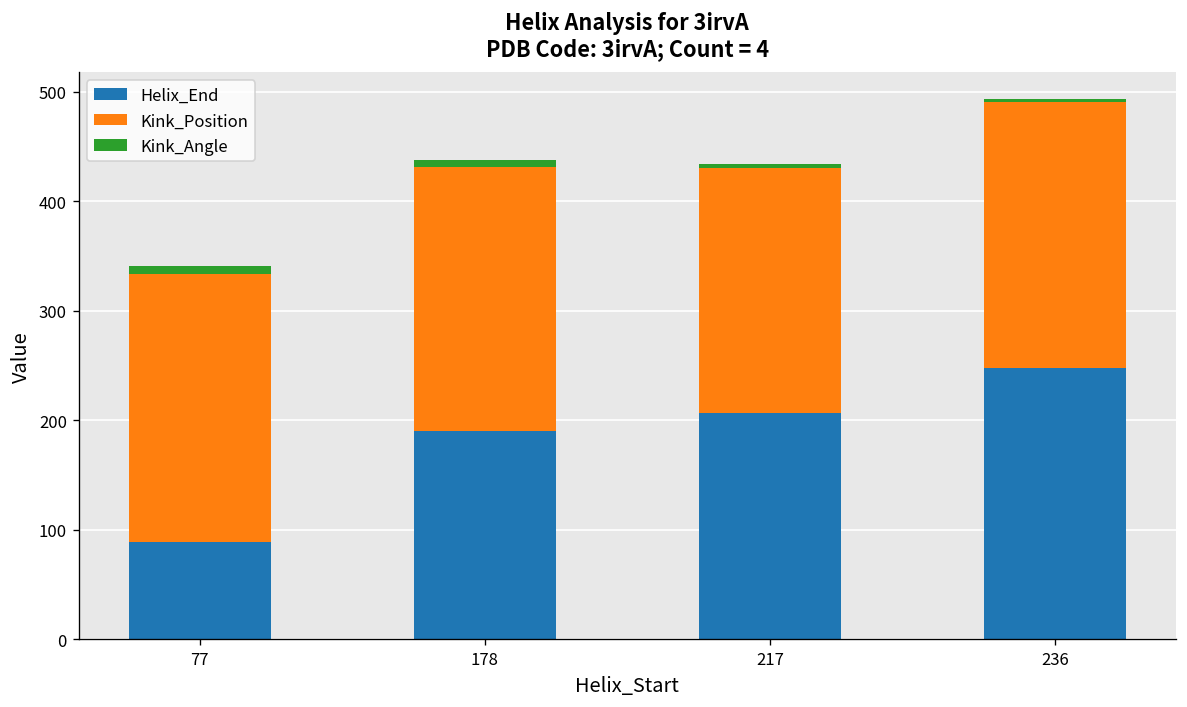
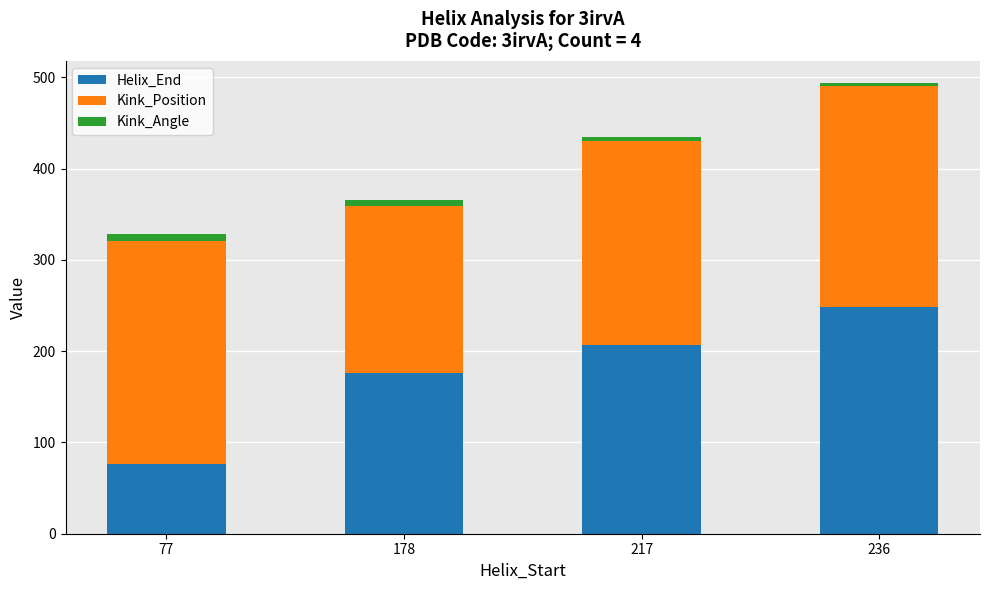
  {
    "Helix_End": {
-     "77": 90,
-     "178": 190,
+     "77": 80,
+     "178": 180,
      "217": 210,
      "236": 250
    },
    "Kink_Position": {
      "77": 250,
-     "178": 240,
+     "178": 180,
      "217": 220,
      "236": 240
    },
    "Kink_Angle": {
      "77": 10,
      "178": 10,
      "217": 0
    }
  }
